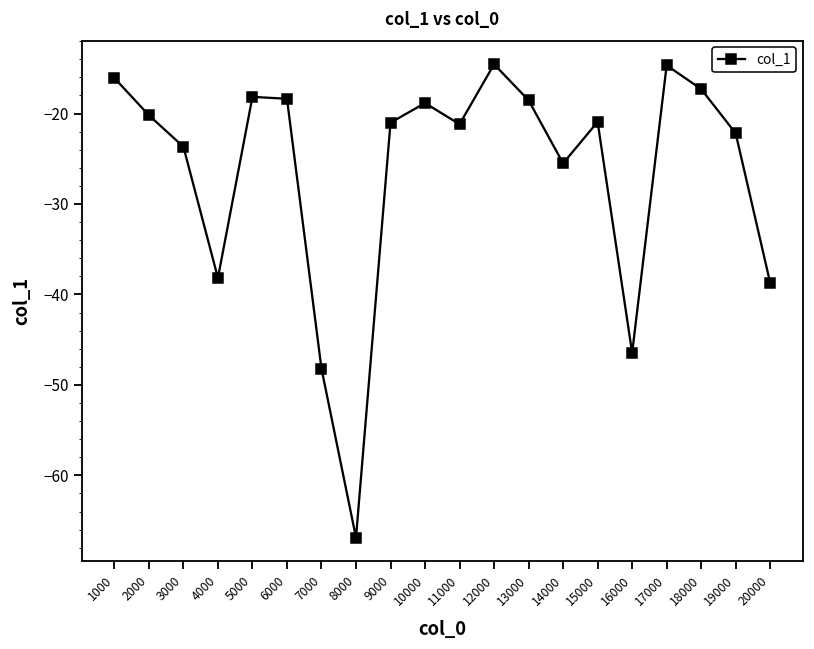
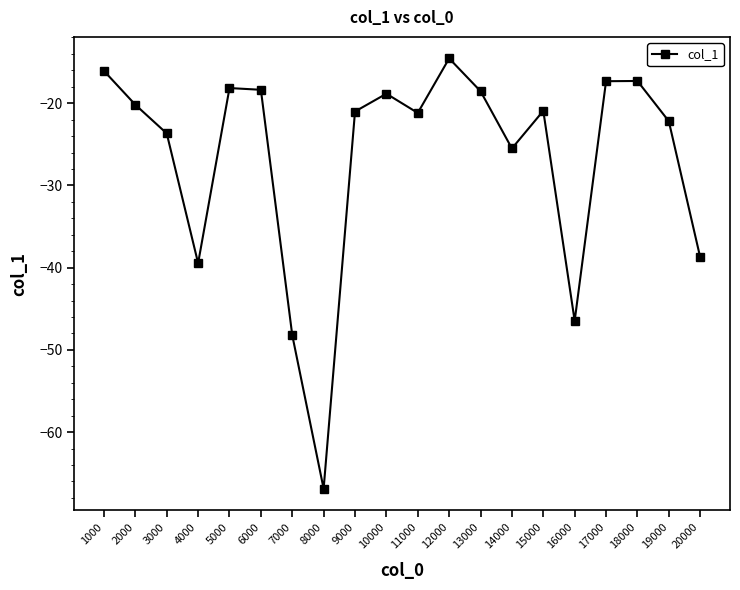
  {
    "1000": -16,
    "2000": -20,
    "3000": -24,
-   "4000": -38,
+   "4000": -39,
    "5000": -18,
    "6000": -18,
    "7000": -48,
    "8000": -67,
    "9000": -21,
    "10000": -19,
    "11000": -21,
    "12000": -15,
    "13000": -19,
    "14000": -26,
    "15000": -21,
    "16000": -46,
-   "17000": -15,
+   "17000": -17,
    "18000": -17,
    "19000": -22,
    "20000": -39
  }
